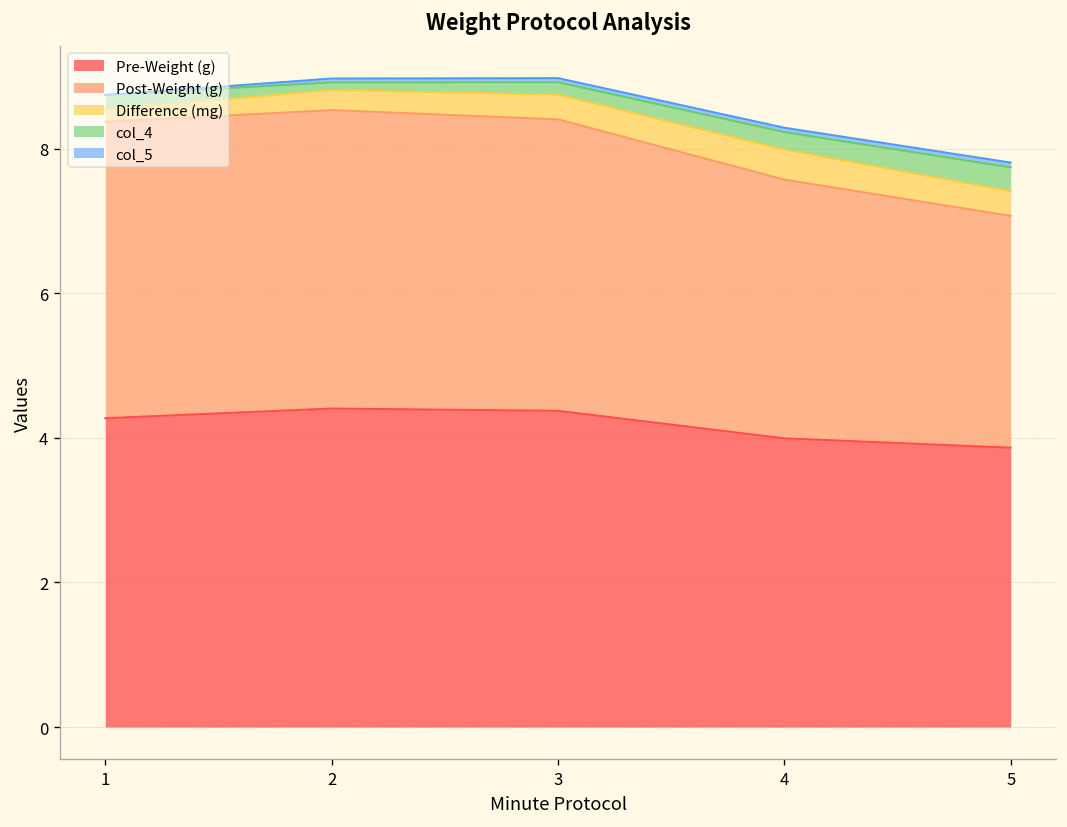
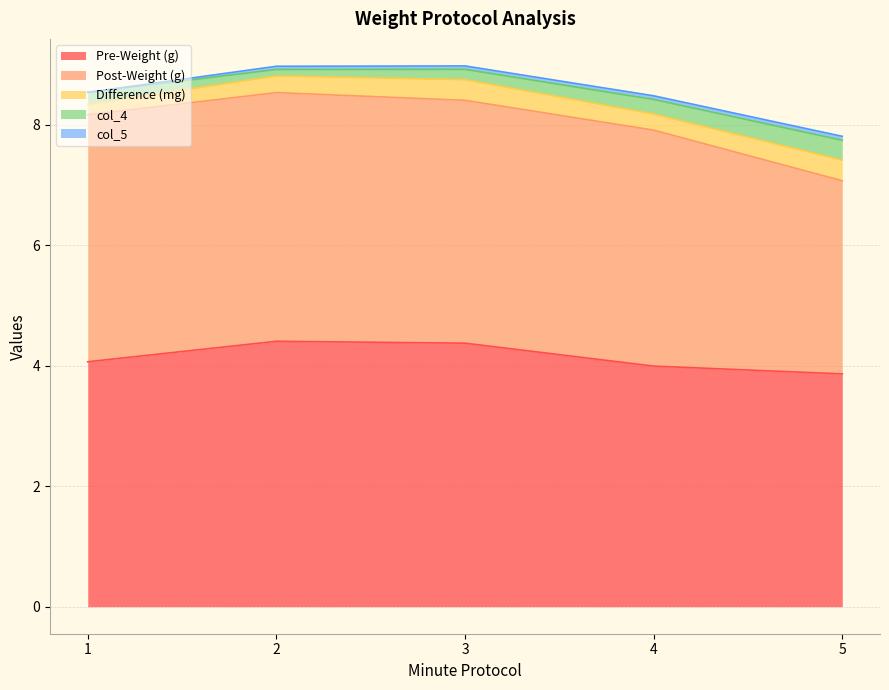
  {
    "Pre-Weight (g)": {
-     "1": 4.3,
+     "1": 4.1,
      "2": 4.4,
      "3": 4.4,
      "4": 4.0,
      "5": 3.9
    },
    "Post-Weight (g)": {
      "2": 4.1,
      "3": 4.0,
-     "4": 3.6,
+     "4": 3.9,
      "5": 3.2
    },
    "Difference (mg)": {
      "2": 0.3,
      "3": 0.3,
-     "4": 0.4,
+     "4": 0.3,
      "5": 0.3
    },
    "col_4": {
      "2": 0.1,
      "3": 0.2,
      "4": 0.2,
      "5": 0.3
    },
    "col_5": {
      "2": 0.1,
      "3": 0.1,
      "4": 0.1,
      "5": 0.1
    }
  }
